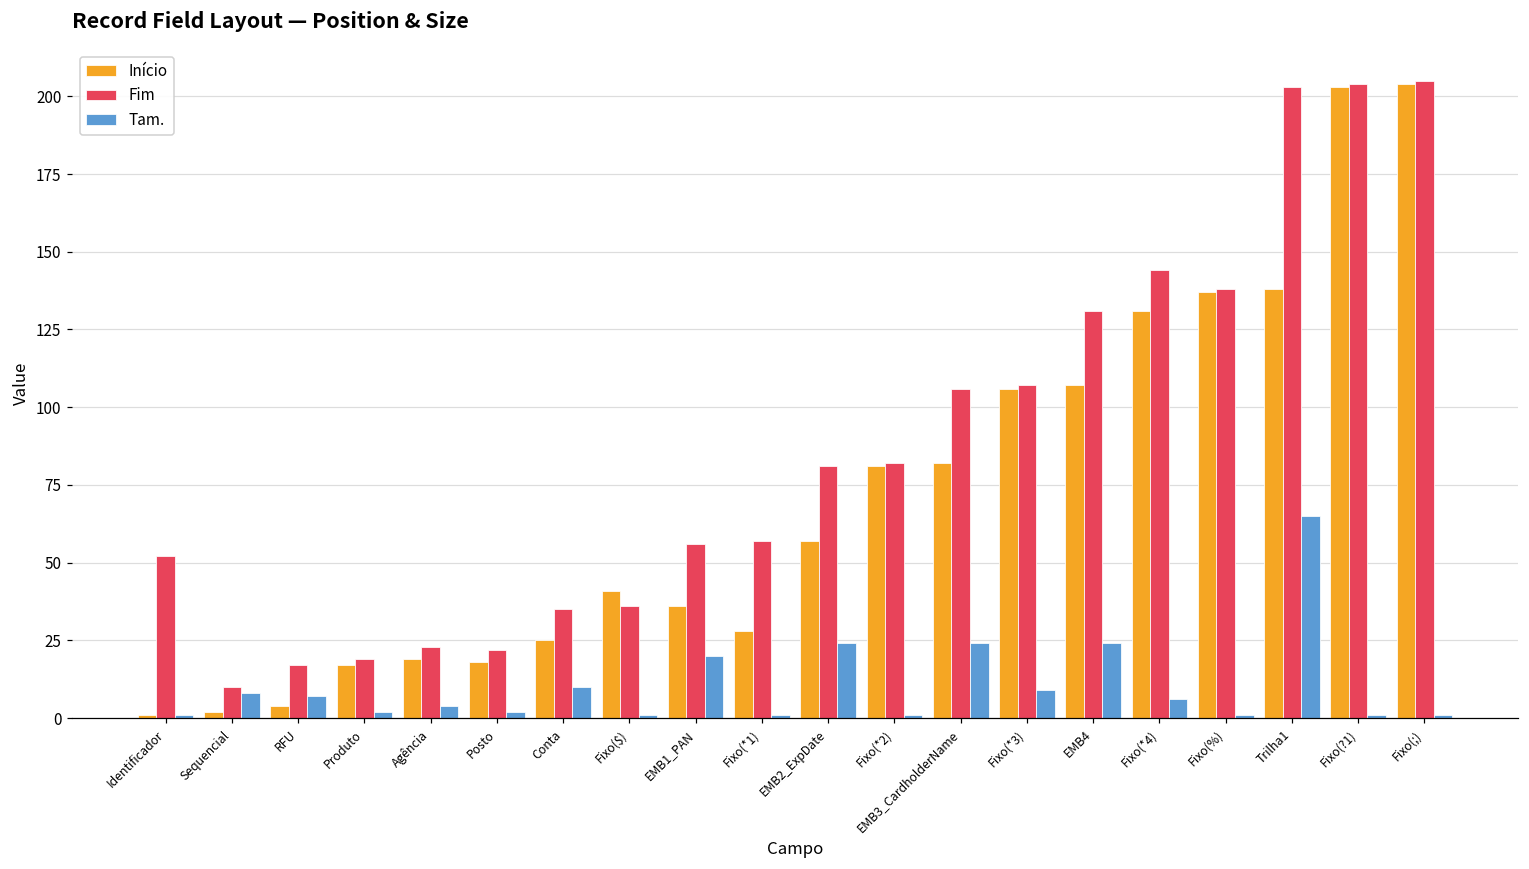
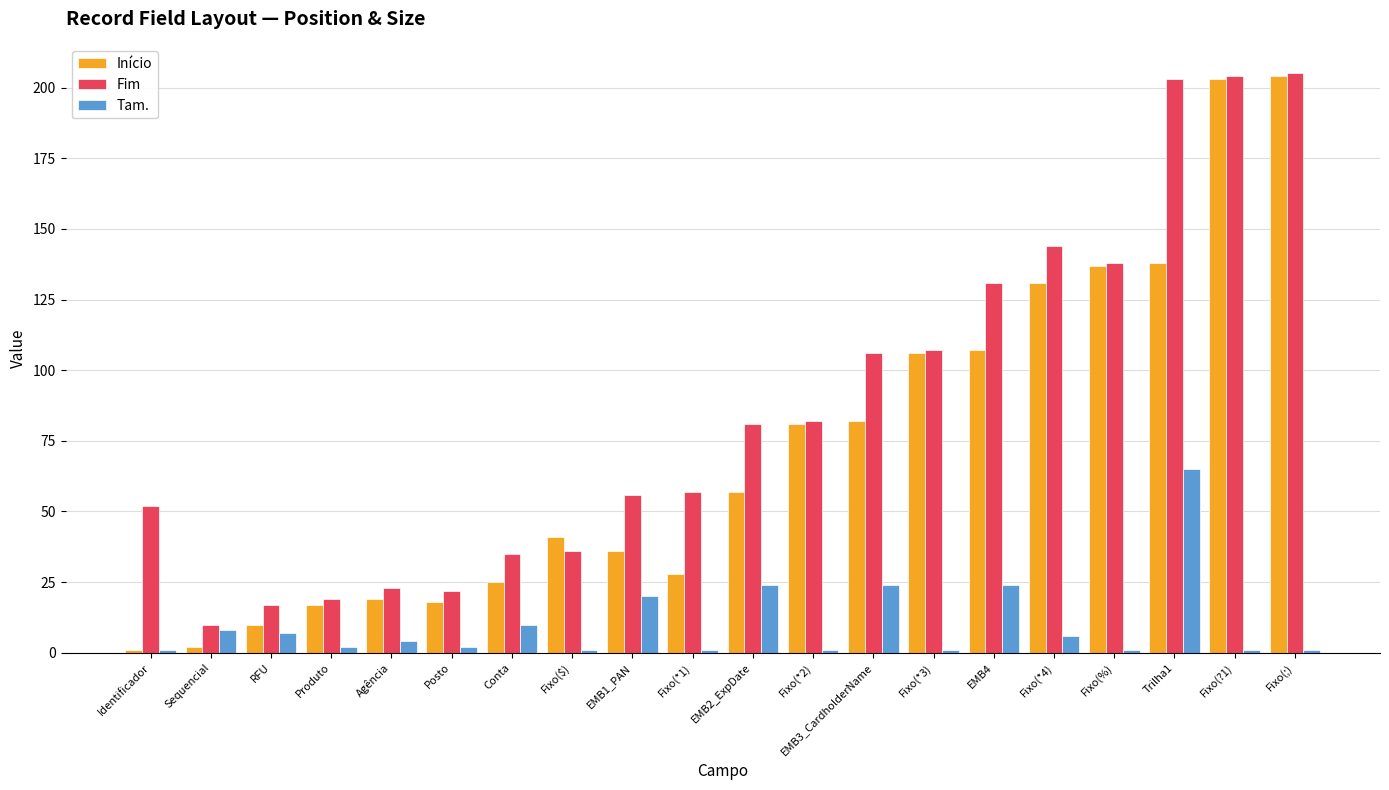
  {
    "Início": {
      "Identificador": 1,
      "Sequencial": 2,
-     "RFU": 4,
+     "RFU": 10,
      "Produto": 17,
      "Agência": 19,
      "Posto": 18,
      "Conta": 25,
      "Fixo($)": 41,
      "EMB1_PAN": 36,
      "Fixo(*1)": 28,
      "EMB2_ExpDate": 57,
      "Fixo(*2)": 81,
      "EMB3_CardholderName": 82,
      "Fixo(*3)": 106,
      "EMB4": 107,
      "Fixo(*4)": 131,
      "Fixo(%)": 137,
      "Trilha1": 138,
      "Fixo(?1)": 203,
      "Fixo(;)": 204
    },
    "Fim": {
      "Identificador": 52,
      "Sequencial": 10,
      "RFU": 17,
      "Produto": 19,
      "Agência": 23,
      "Posto": 22,
      "Conta": 35,
      "Fixo($)": 36,
      "EMB1_PAN": 56,
      "Fixo(*1)": 57,
      "EMB2_ExpDate": 81,
      "Fixo(*2)": 82,
      "EMB3_CardholderName": 106,
      "Fixo(*3)": 107,
      "EMB4": 131,
      "Fixo(*4)": 144,
      "Fixo(%)": 138,
      "Trilha1": 203,
      "Fixo(?1)": 204,
      "Fixo(;)": 205
    },
    "Tam.": {
      "Identificador": 1,
      "Sequencial": 8,
      "RFU": 7,
      "Produto": 2,
      "Agência": 4,
      "Posto": 2,
      "Conta": 10,
      "Fixo($)": 1,
      "EMB1_PAN": 20,
      "Fixo(*1)": 1,
      "EMB2_ExpDate": 24,
      "Fixo(*2)": 1,
      "EMB3_CardholderName": 24,
-     "Fixo(*3)": 9,
+     "Fixo(*3)": 1,
      "EMB4": 24,
      "Fixo(*4)": 6,
      "Fixo(%)": 1,
      "Trilha1": 65,
      "Fixo(?1)": 1,
      "Fixo(;)": 1
    }
  }
